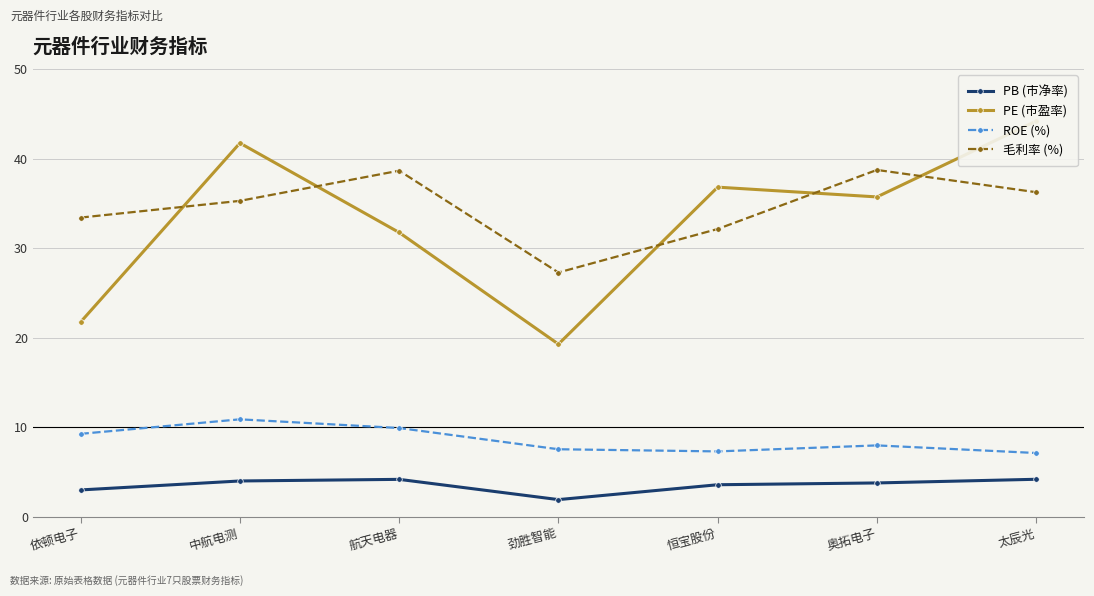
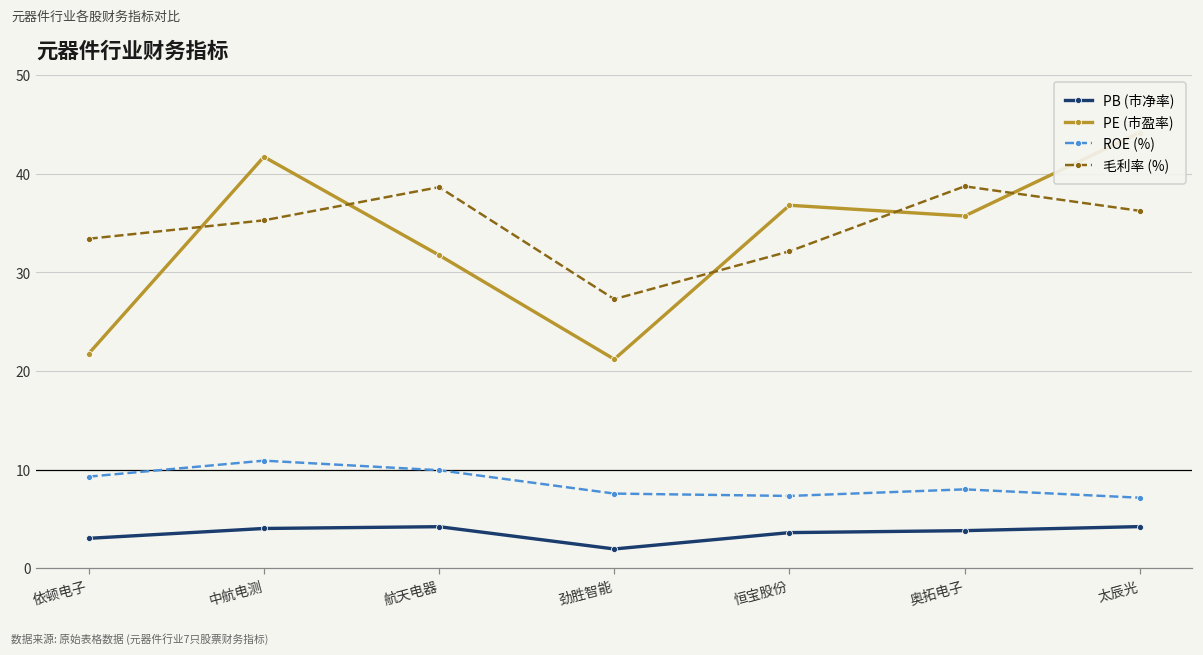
  {
    "PB (市净率)": {
      "依顿电子": 3,
      "中航电测": 4,
      "航天电器": 4,
      "劲胜智能": 2,
      "恒宝股份": 4,
      "奥拓电子": 4,
      "太辰光": 4
    },
    "PE (市盈率)": {
      "依顿电子": 22,
      "中航电测": 42,
      "航天电器": 32,
-     "劲胜智能": 19,
+     "劲胜智能": 21,
      "恒宝股份": 37,
      "奥拓电子": 36
    },
    "ROE (%)": {
      "依顿电子": 9,
      "中航电测": 11,
      "航天电器": 10,
      "劲胜智能": 8,
      "恒宝股份": 7,
      "奥拓电子": 8,
      "太辰光": 7
    },
    "毛利率 (%)": {
      "依顿电子": 33,
      "中航电测": 35,
      "航天电器": 39,
      "劲胜智能": 27,
      "恒宝股份": 32,
      "奥拓电子": 39,
      "太辰光": 36
    }
  }
